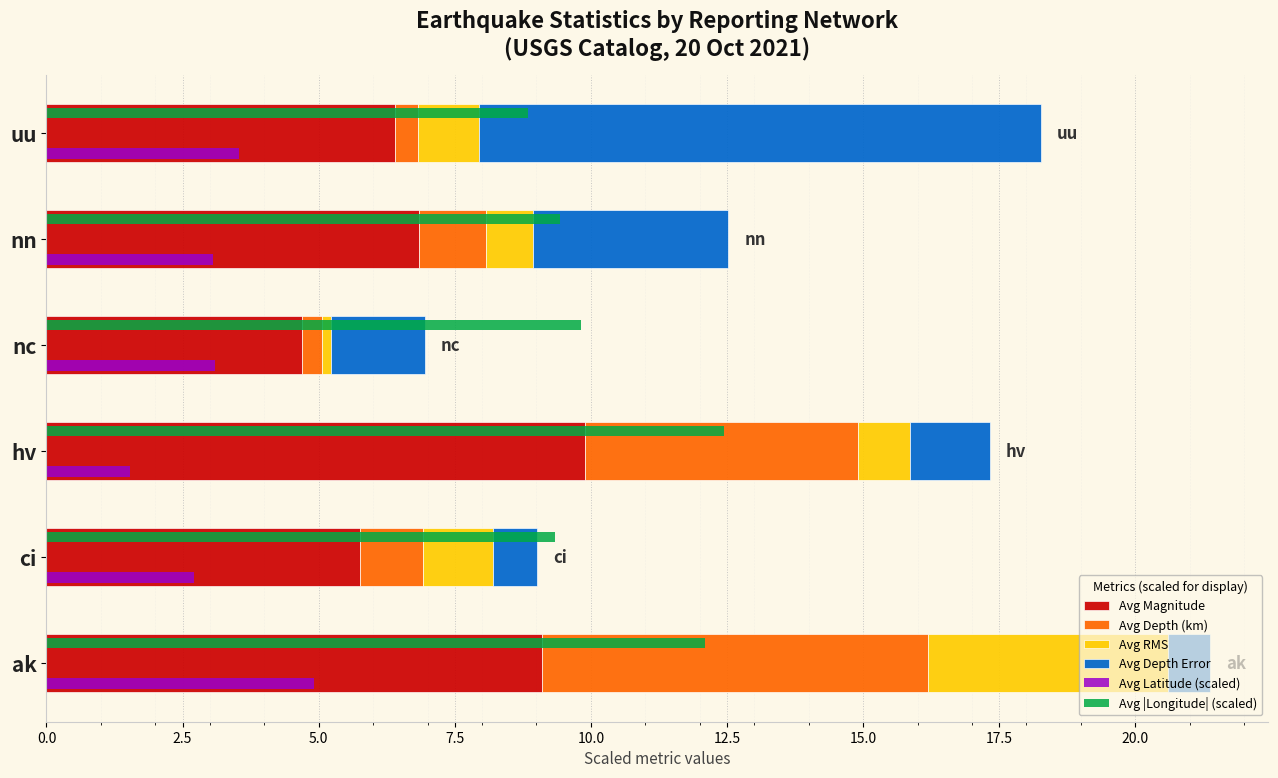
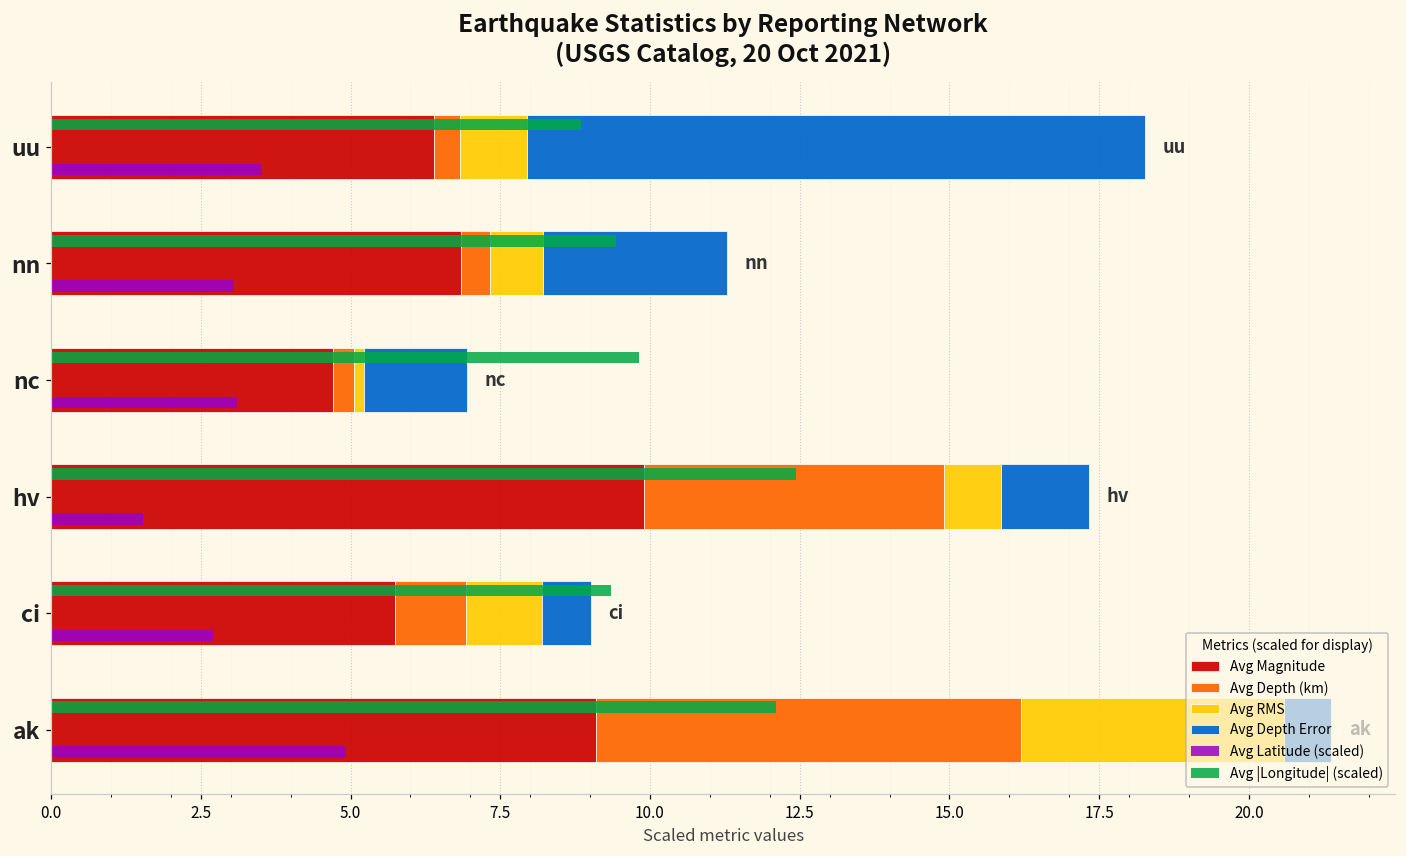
  {
    "Avg Magnitude": {
      "uu": 6.4,
      "nn": 6.9,
      "nc": 4.7,
      "hv": 9.9,
      "ci": 5.8,
      "ak": 9.1
    },
    "Avg Depth (km)": {
      "uu": 0.4,
-     "nn": 1.2,
+     "nn": 0.5,
      "nc": 0.4,
      "hv": 5.0,
      "ci": 1.2,
      "ak": 7.1
    },
    "Avg RMS": {
      "uu": 1.1,
      "nn": 0.9,
      "nc": 0.2,
      "hv": 1.0,
      "ci": 1.3
    },
    "Avg Depth Error": {
      "uu": 10.3,
-     "nn": 3.6,
+     "nn": 3.1,
      "nc": 1.7,
      "hv": 1.5,
      "ci": 0.8
    },
    "Avg |Longitude| (scaled)": {
      "nc": 9.8,
      "ci": 9.3
    }
  }
